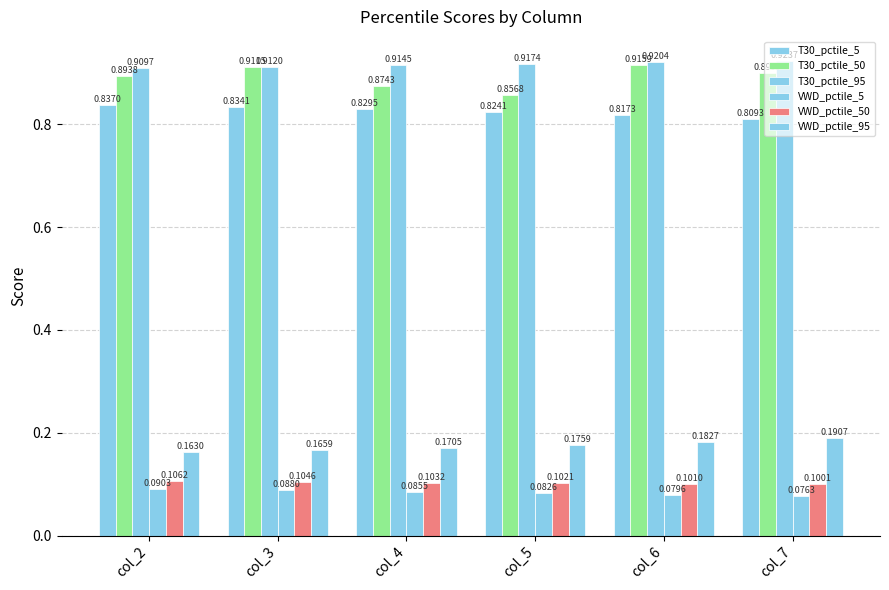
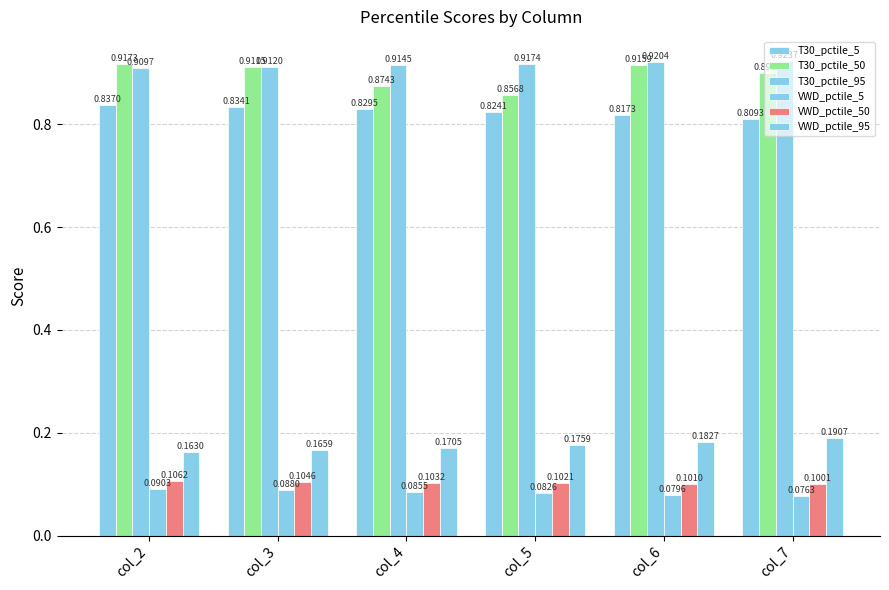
  {
    "T30_pctile_50": {
-     "col_2": 0.8938,
+     "col_2": 0.9173,
      "col_4": 0.8743,
      "col_5": 0.8568
    },
    "VWD_pctile_50": {
      "col_2": 0.1062,
      "col_3": 0.1046,
      "col_4": 0.1032,
      "col_5": 0.1021,
      "col_6": 0.1010,
      "col_7": 0.1001
    }
  }
